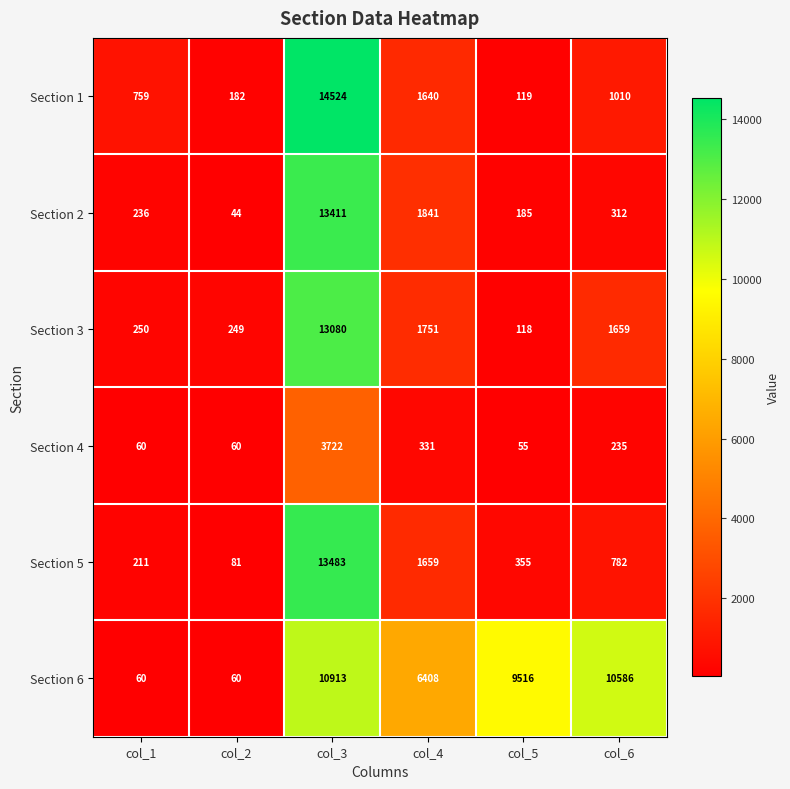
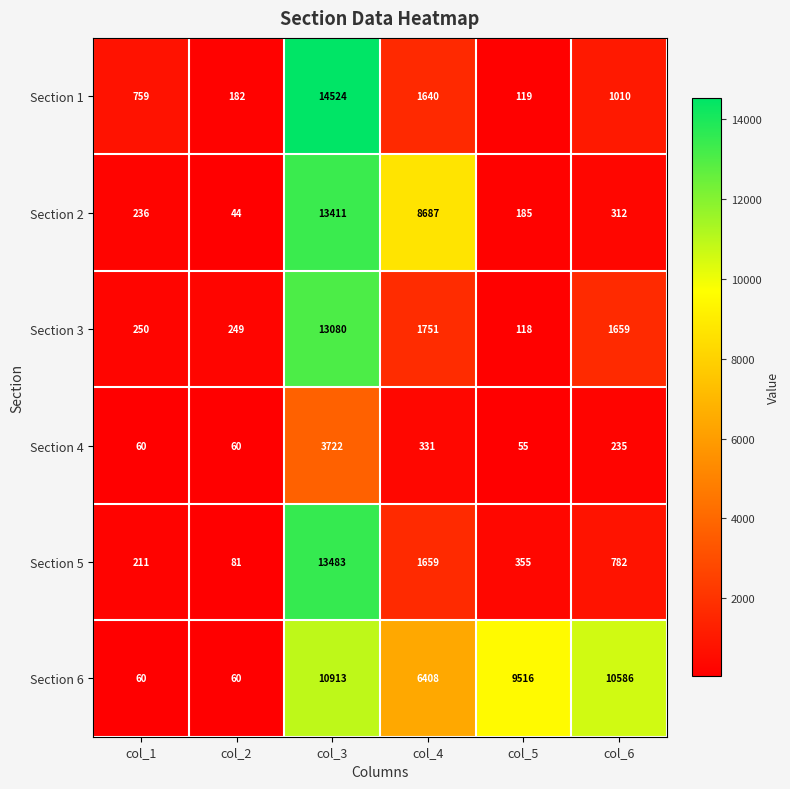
  {
    "Section 1": {
      "col_1": 759,
      "col_2": 182,
      "col_3": 14524,
      "col_4": 1640,
      "col_5": 119,
      "col_6": 1010
    },
    "Section 2": {
      "col_1": 236,
      "col_2": 44,
      "col_3": 13411,
-     "col_4": 1841,
+     "col_4": 8687,
      "col_5": 185,
      "col_6": 312
    },
    "Section 3": {
      "col_1": 250,
      "col_2": 249,
      "col_3": 13080,
      "col_4": 1751,
      "col_5": 118,
      "col_6": 1659
    },
    "Section 4": {
      "col_1": 60,
      "col_2": 60,
      "col_3": 3722,
      "col_4": 331,
      "col_5": 55,
      "col_6": 235
    },
    "Section 5": {
      "col_1": 211,
      "col_2": 81,
      "col_3": 13483,
      "col_4": 1659,
      "col_5": 355,
      "col_6": 782
    },
    "Section 6": {
      "col_1": 60,
      "col_2": 60,
      "col_3": 10913,
      "col_4": 6408,
      "col_5": 9516,
      "col_6": 10586
    }
  }
